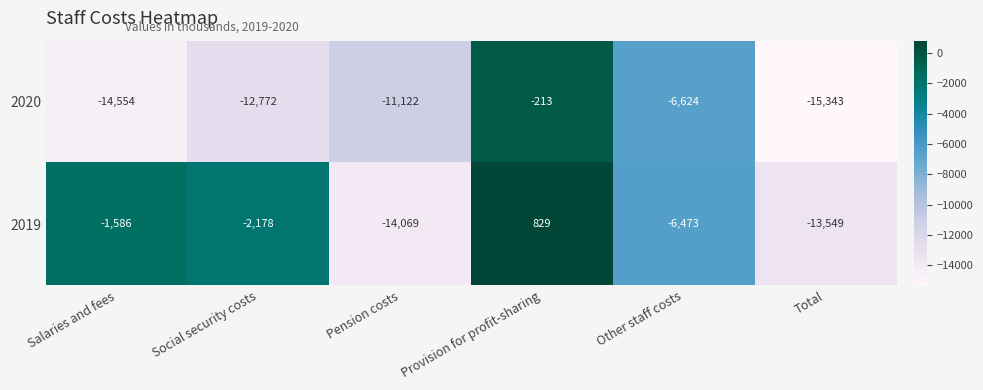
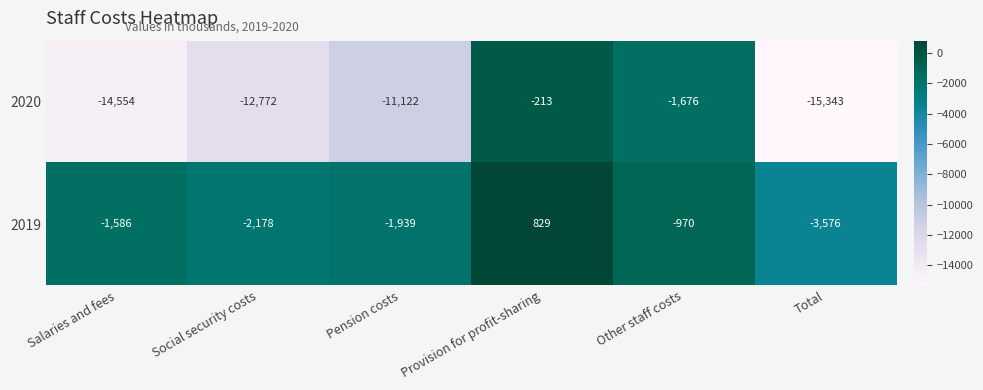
  {
    "2020": {
      "Salaries and fees": "-14,554",
      "Social security costs": "-12,772",
      "Pension costs": "-11,122",
      "Provision for profit-sharing": "-213",
-     "Other staff costs": "-6,624",
+     "Other staff costs": "-1,676",
      "Total": "-15,343"
    },
    "2019": {
      "Salaries and fees": "-1,586",
      "Social security costs": "-2,178",
-     "Pension costs": "-14,069",
+     "Pension costs": "-1,939",
      "Provision for profit-sharing": "829",
-     "Other staff costs": "-6,473",
-     "Total": "-13,549"
+     "Other staff costs": "-970",
+     "Total": "-3,576"
    }
  }
